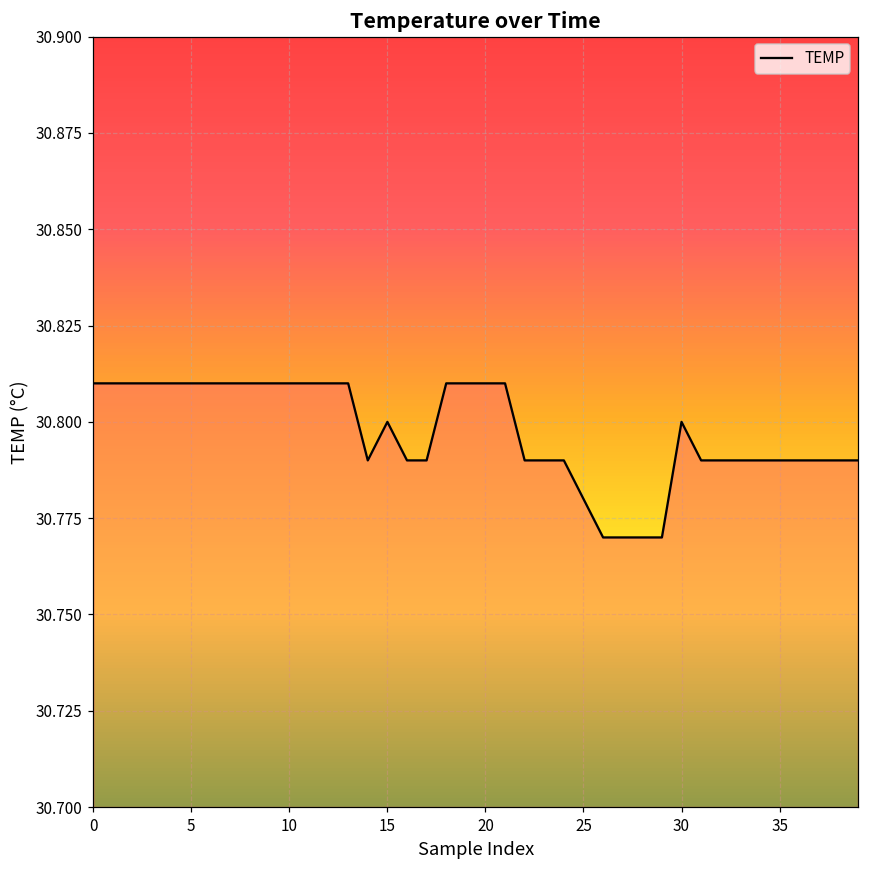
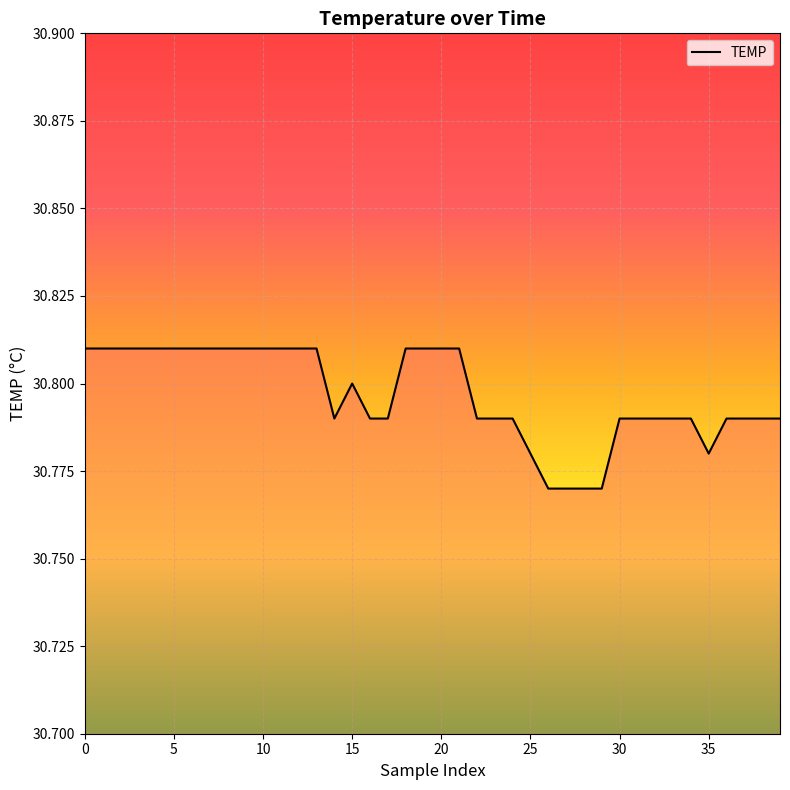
  {
    "0": 30.81,
    "5": 30.81,
    "10": 30.81,
    "15": 30.80,
    "20": 30.81,
    "25": 30.78,
-   "30": 30.80,
-   "35": 30.79
+   "30": 30.79,
+   "35": 30.78
  }
